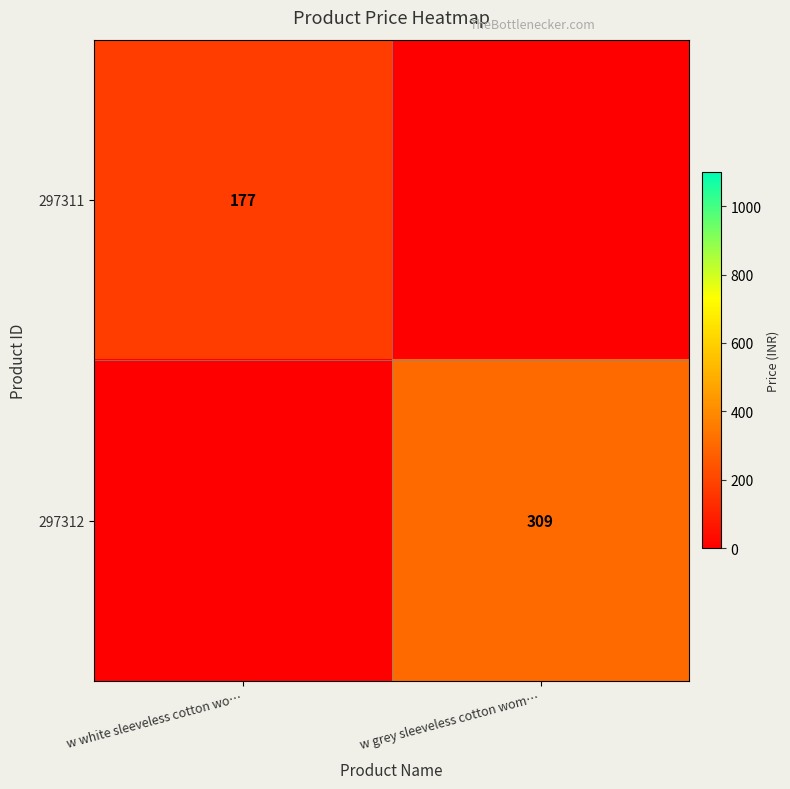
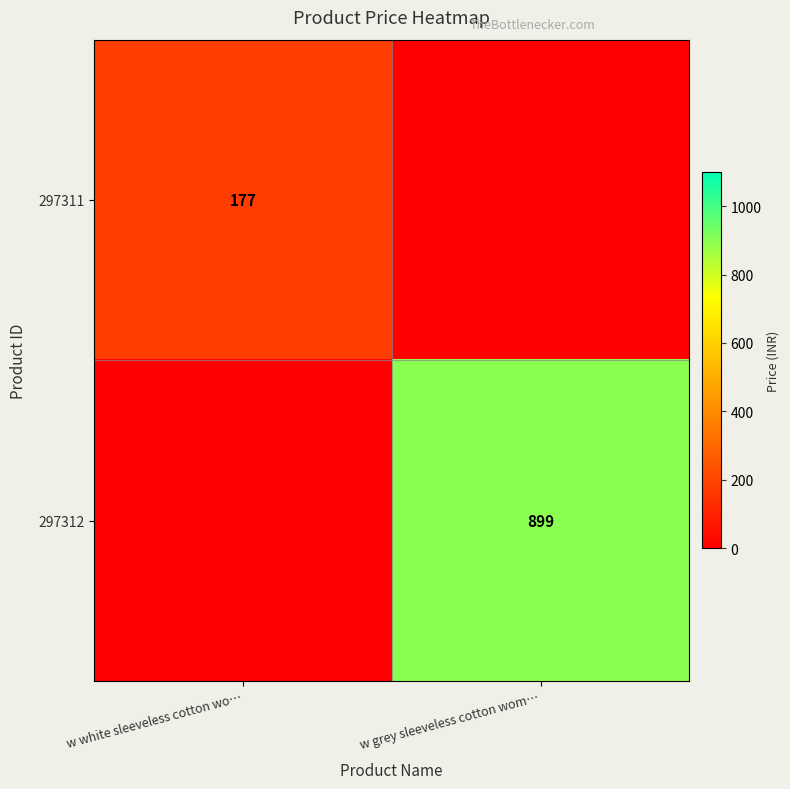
  {
    "297311": {
      "w white sleeveless cotton wo…": 177
    },
    "297312": {
-     "w grey sleeveless cotton wom…": 309
+     "w grey sleeveless cotton wom…": 899
    }
  }
